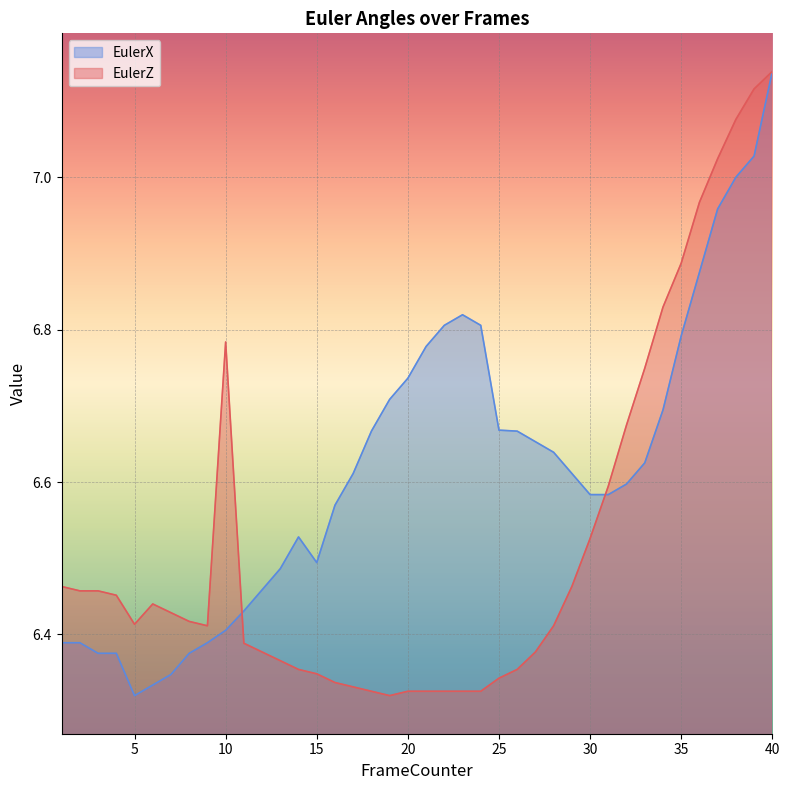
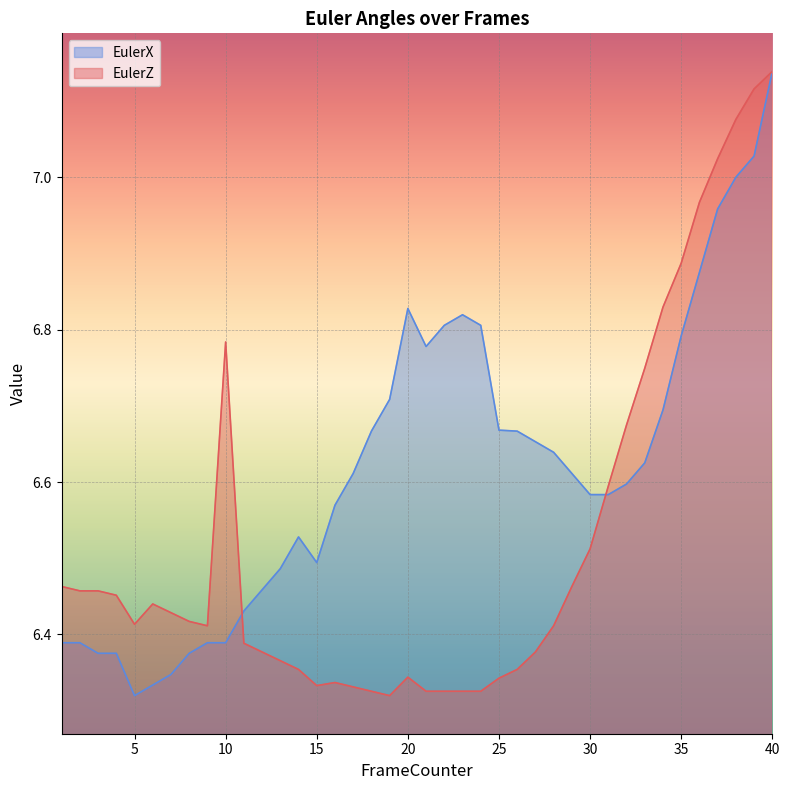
  {
    "EulerX": {
      "5": 6.32,
-     "10": 6.41,
+     "10": 6.39,
      "15": 6.49,
-     "20": 6.74,
+     "20": 6.83,
      "25": 6.67,
      "30": 6.58,
      "35": 6.79
    },
    "EulerZ": {
      "5": 6.41,
      "10": 6.78,
-     "15": 6.35,
-     "20": 6.33,
+     "15": 6.33,
+     "20": 6.34,
      "25": 6.34,
-     "30": 6.53,
+     "30": 6.51,
      "35": 6.89
    }
  }
